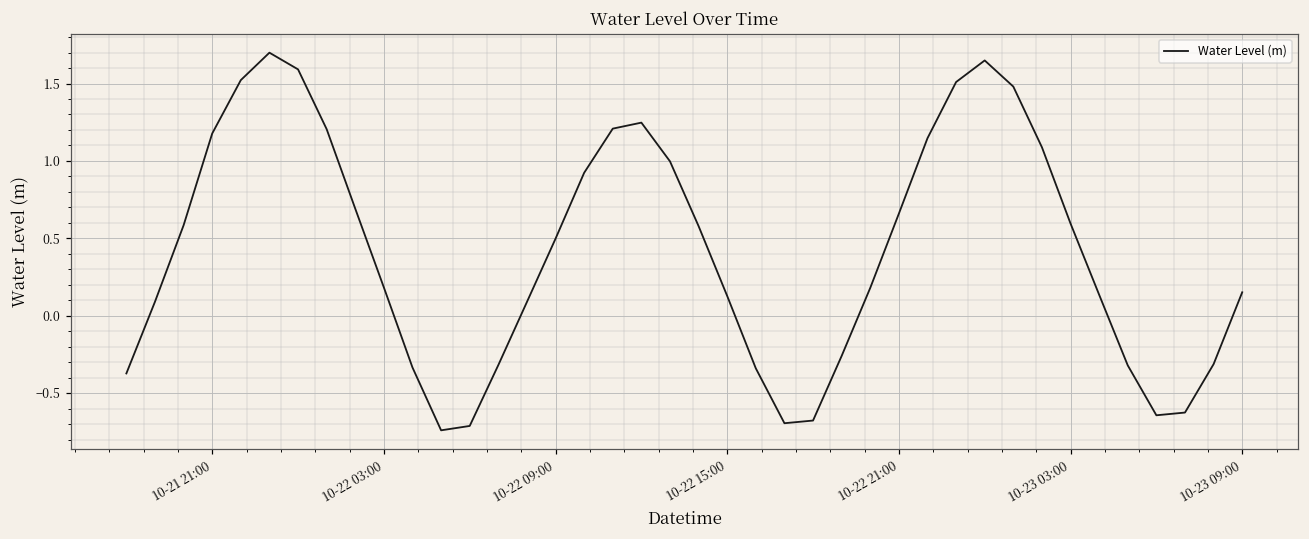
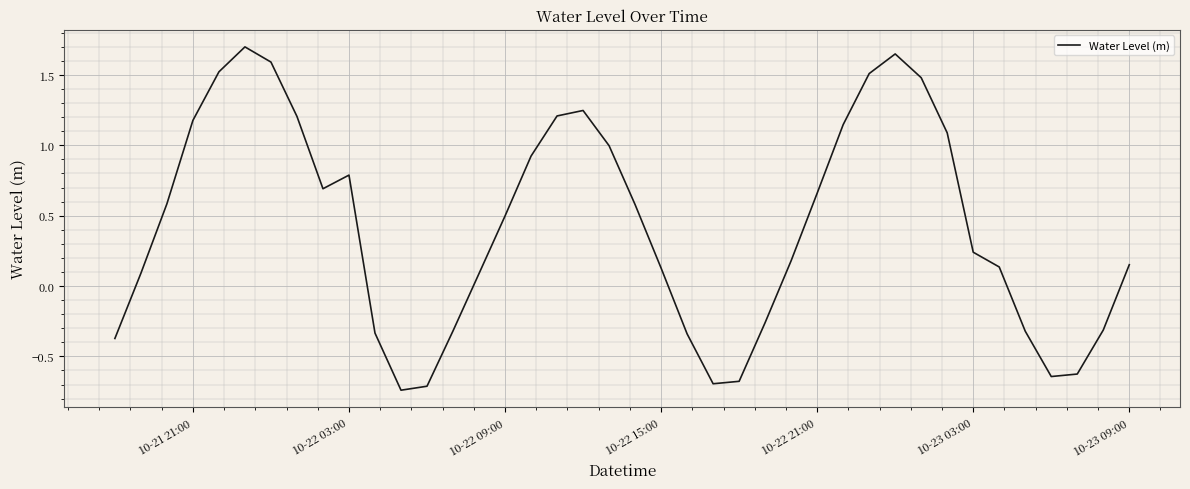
  {
    "10-21 21:00": 1.18,
-   "10-22 03:00": 0.18,
+   "10-22 03:00": 0.79,
    "10-22 09:00": 0.50,
    "10-22 15:00": 0.13,
    "10-22 21:00": 0.66,
-   "10-23 03:00": 0.60,
+   "10-23 03:00": 0.24,
    "10-23 09:00": 0.15
  }
